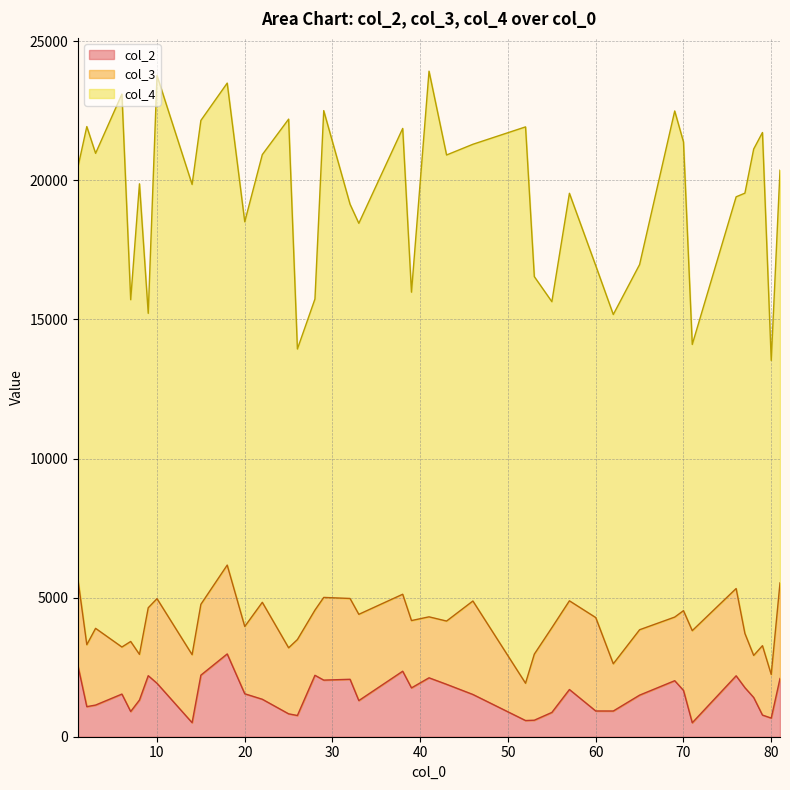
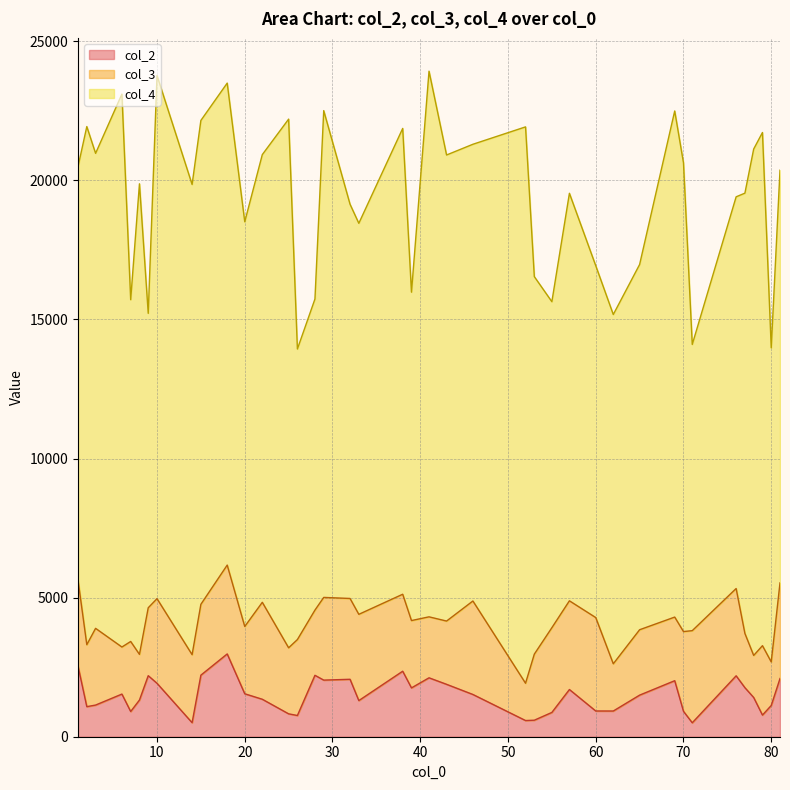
  {
    "col_2": {
      "10": 1900,
      "20": 1500,
      "60": 900,
-     "70": 1700,
-     "80": 700
+     "70": 900,
+     "80": 1100
    }
  }
